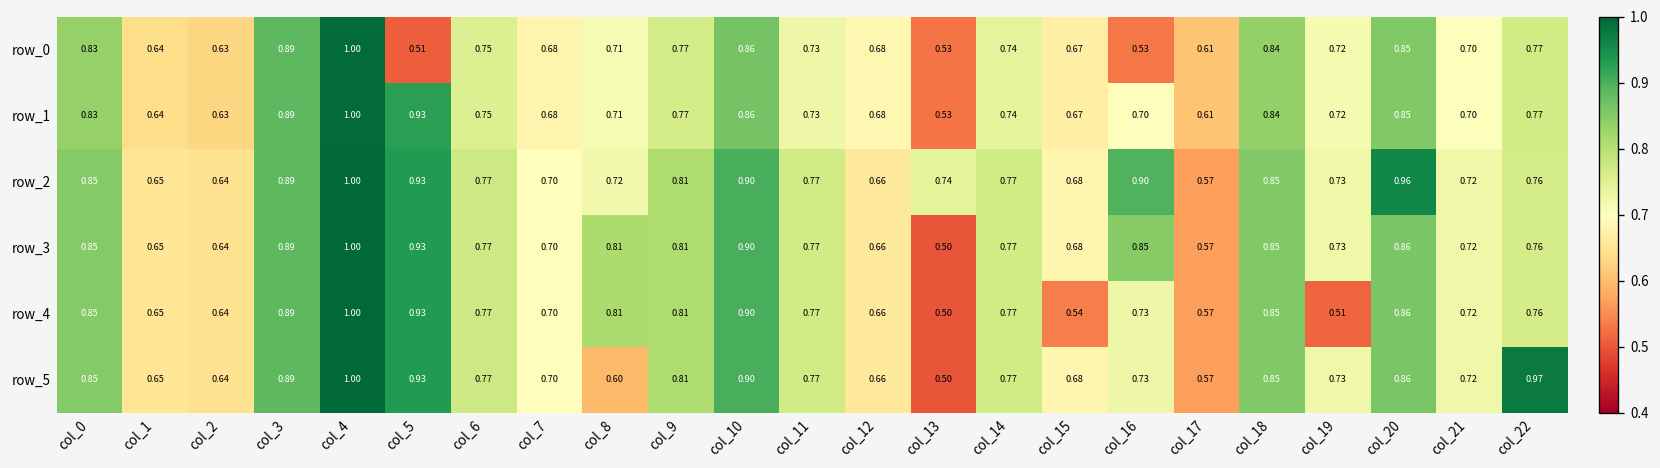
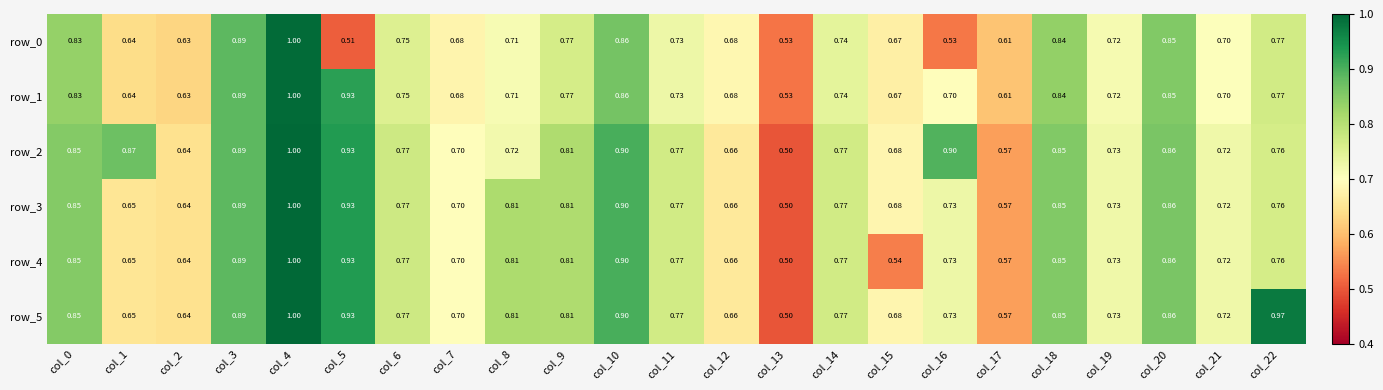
  {
    "row_0": {
      "col_0": 0.83,
      "col_1": 0.64,
      "col_2": 0.63,
      "col_3": 0.89,
      "col_4": 1.00,
      "col_5": 0.51,
      "col_6": 0.75,
      "col_7": 0.68,
      "col_8": 0.71,
      "col_9": 0.77,
      "col_10": 0.86,
      "col_11": 0.73,
      "col_12": 0.68,
      "col_13": 0.53,
      "col_14": 0.74,
      "col_15": 0.67,
      "col_16": 0.53,
      "col_17": 0.61,
      "col_18": 0.84,
      "col_19": 0.72,
      "col_20": 0.85,
      "col_21": 0.70,
      "col_22": 0.77
    },
    "row_1": {
      "col_0": 0.83,
      "col_1": 0.64,
      "col_2": 0.63,
      "col_3": 0.89,
      "col_4": 1.00,
      "col_5": 0.93,
      "col_6": 0.75,
      "col_7": 0.68,
      "col_8": 0.71,
      "col_9": 0.77,
      "col_10": 0.86,
      "col_11": 0.73,
      "col_12": 0.68,
      "col_13": 0.53,
      "col_14": 0.74,
      "col_15": 0.67,
      "col_16": 0.70,
      "col_17": 0.61,
      "col_18": 0.84,
      "col_19": 0.72,
      "col_20": 0.85,
      "col_21": 0.70,
      "col_22": 0.77
    },
    "row_2": {
      "col_0": 0.85,
-     "col_1": 0.65,
+     "col_1": 0.87,
      "col_2": 0.64,
      "col_3": 0.89,
      "col_4": 1.00,
      "col_5": 0.93,
      "col_6": 0.77,
      "col_7": 0.70,
      "col_8": 0.72,
      "col_9": 0.81,
      "col_10": 0.90,
      "col_11": 0.77,
      "col_12": 0.66,
-     "col_13": 0.74,
+     "col_13": 0.50,
      "col_14": 0.77,
      "col_15": 0.68,
      "col_16": 0.90,
      "col_17": 0.57,
      "col_18": 0.85,
      "col_19": 0.73,
-     "col_20": 0.96,
+     "col_20": 0.86,
      "col_21": 0.72,
      "col_22": 0.76
    },
    "row_3": {
      "col_0": 0.85,
      "col_1": 0.65,
      "col_2": 0.64,
      "col_3": 0.89,
      "col_4": 1.00,
      "col_5": 0.93,
      "col_6": 0.77,
      "col_7": 0.70,
      "col_8": 0.81,
      "col_9": 0.81,
      "col_10": 0.90,
      "col_11": 0.77,
      "col_12": 0.66,
      "col_13": 0.50,
      "col_14": 0.77,
      "col_15": 0.68,
-     "col_16": 0.85,
+     "col_16": 0.73,
      "col_17": 0.57,
      "col_18": 0.85,
      "col_19": 0.73,
      "col_20": 0.86,
      "col_21": 0.72,
      "col_22": 0.76
    },
    "row_4": {
      "col_0": 0.85,
      "col_1": 0.65,
      "col_2": 0.64,
      "col_3": 0.89,
      "col_4": 1.00,
      "col_5": 0.93,
      "col_6": 0.77,
      "col_7": 0.70,
      "col_8": 0.81,
      "col_9": 0.81,
      "col_10": 0.90,
      "col_11": 0.77,
      "col_12": 0.66,
      "col_13": 0.50,
      "col_14": 0.77,
      "col_15": 0.54,
      "col_16": 0.73,
      "col_17": 0.57,
      "col_18": 0.85,
-     "col_19": 0.51,
+     "col_19": 0.73,
      "col_20": 0.86,
      "col_21": 0.72,
      "col_22": 0.76
    },
    "row_5": {
      "col_0": 0.85,
      "col_1": 0.65,
      "col_2": 0.64,
      "col_3": 0.89,
      "col_4": 1.00,
      "col_5": 0.93,
      "col_6": 0.77,
      "col_7": 0.70,
-     "col_8": 0.60,
+     "col_8": 0.81,
      "col_9": 0.81,
      "col_10": 0.90,
      "col_11": 0.77,
      "col_12": 0.66,
      "col_13": 0.50,
      "col_14": 0.77,
      "col_15": 0.68,
      "col_16": 0.73,
      "col_17": 0.57,
      "col_18": 0.85,
      "col_19": 0.73,
      "col_20": 0.86,
      "col_21": 0.72,
      "col_22": 0.97
    }
  }
